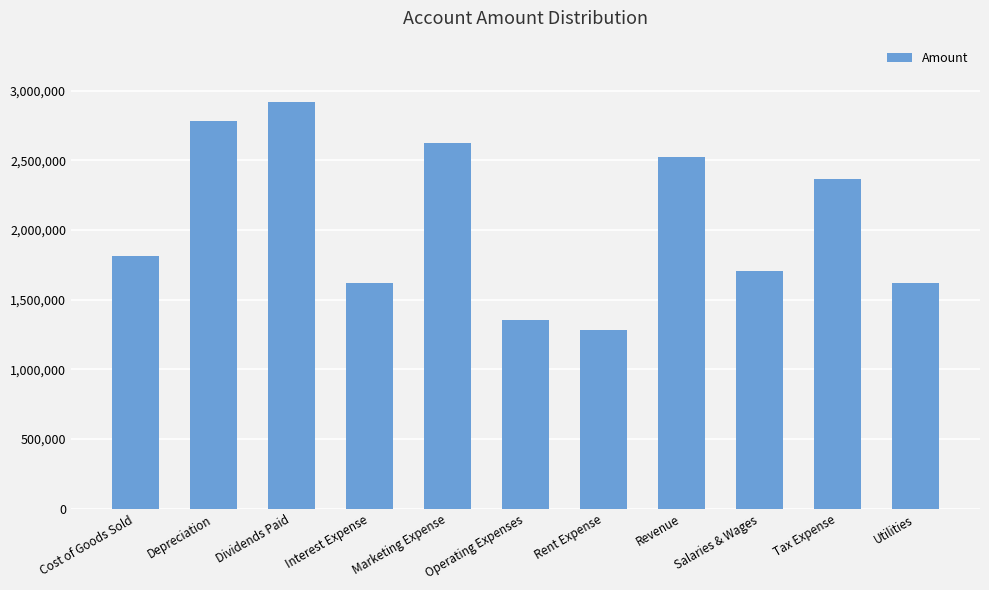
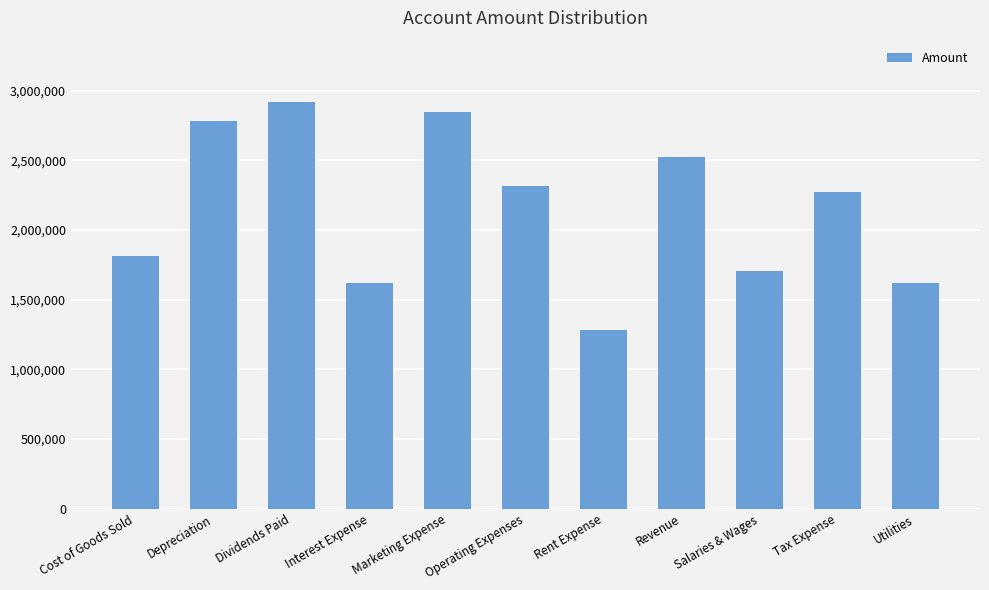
  {
    "Cost of Goods Sold": "1,810,000",
    "Depreciation": "2,780,000",
    "Dividends Paid": "2,920,000",
    "Interest Expense": "1,620,000",
-   "Marketing Expense": "2,620,000",
-   "Operating Expenses": "1,350,000",
+   "Marketing Expense": "2,840,000",
+   "Operating Expenses": "2,310,000",
    "Rent Expense": "1,280,000",
    "Revenue": "2,520,000",
    "Salaries & Wages": "1,710,000",
-   "Tax Expense": "2,370,000",
+   "Tax Expense": "2,270,000",
    "Utilities": "1,620,000"
  }
